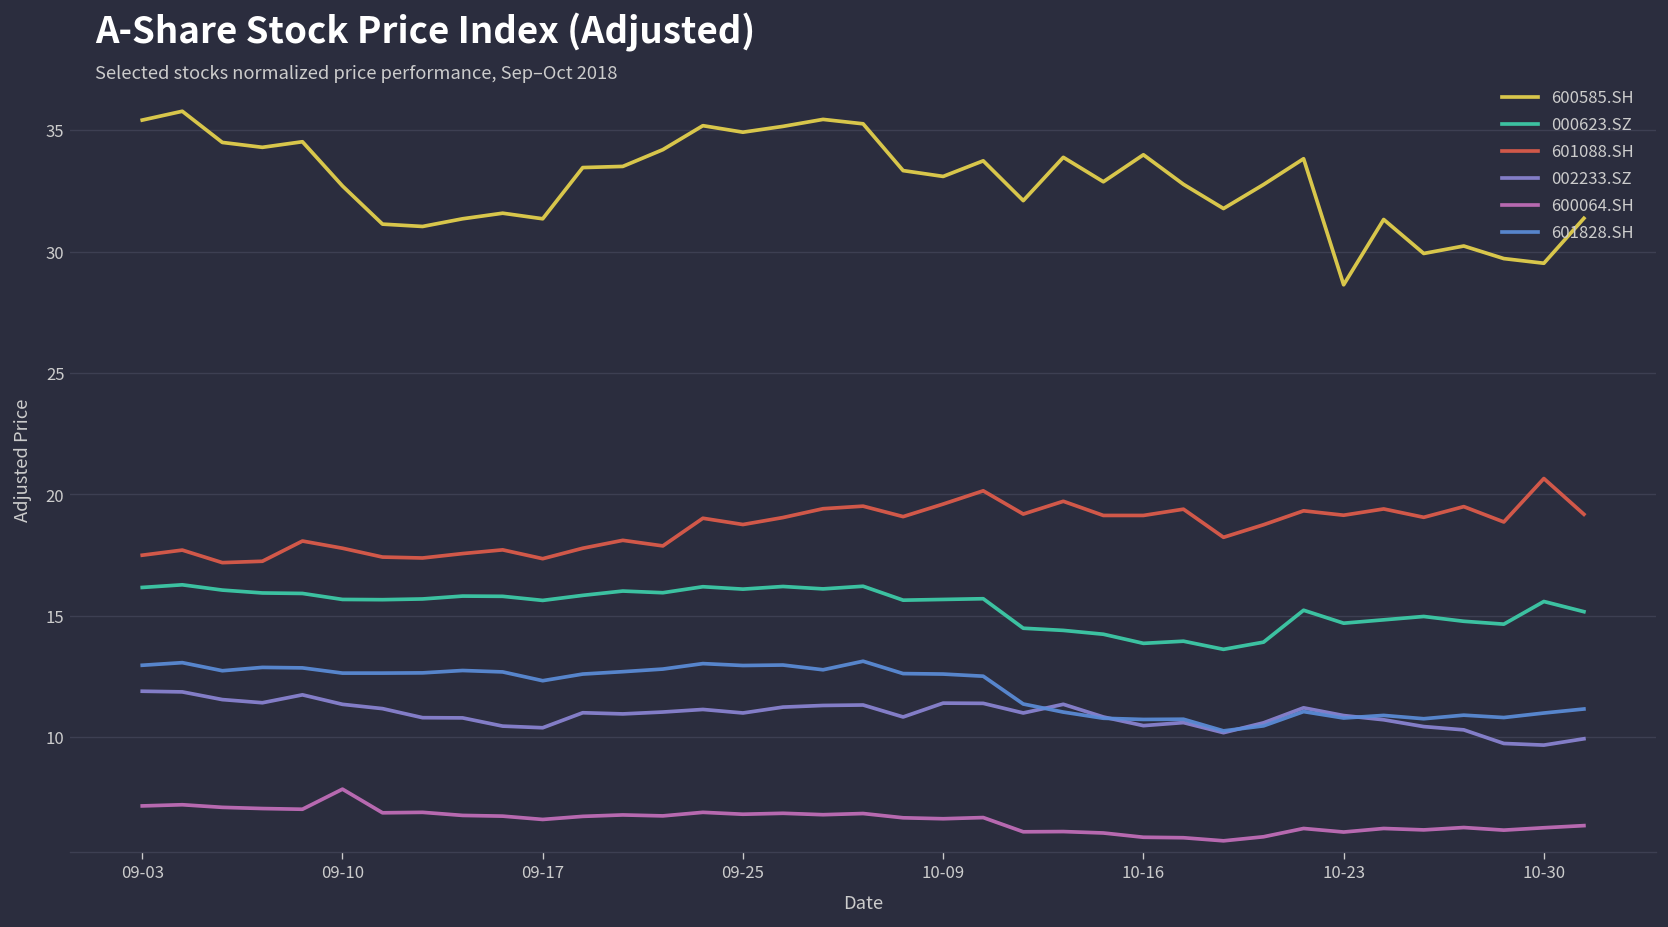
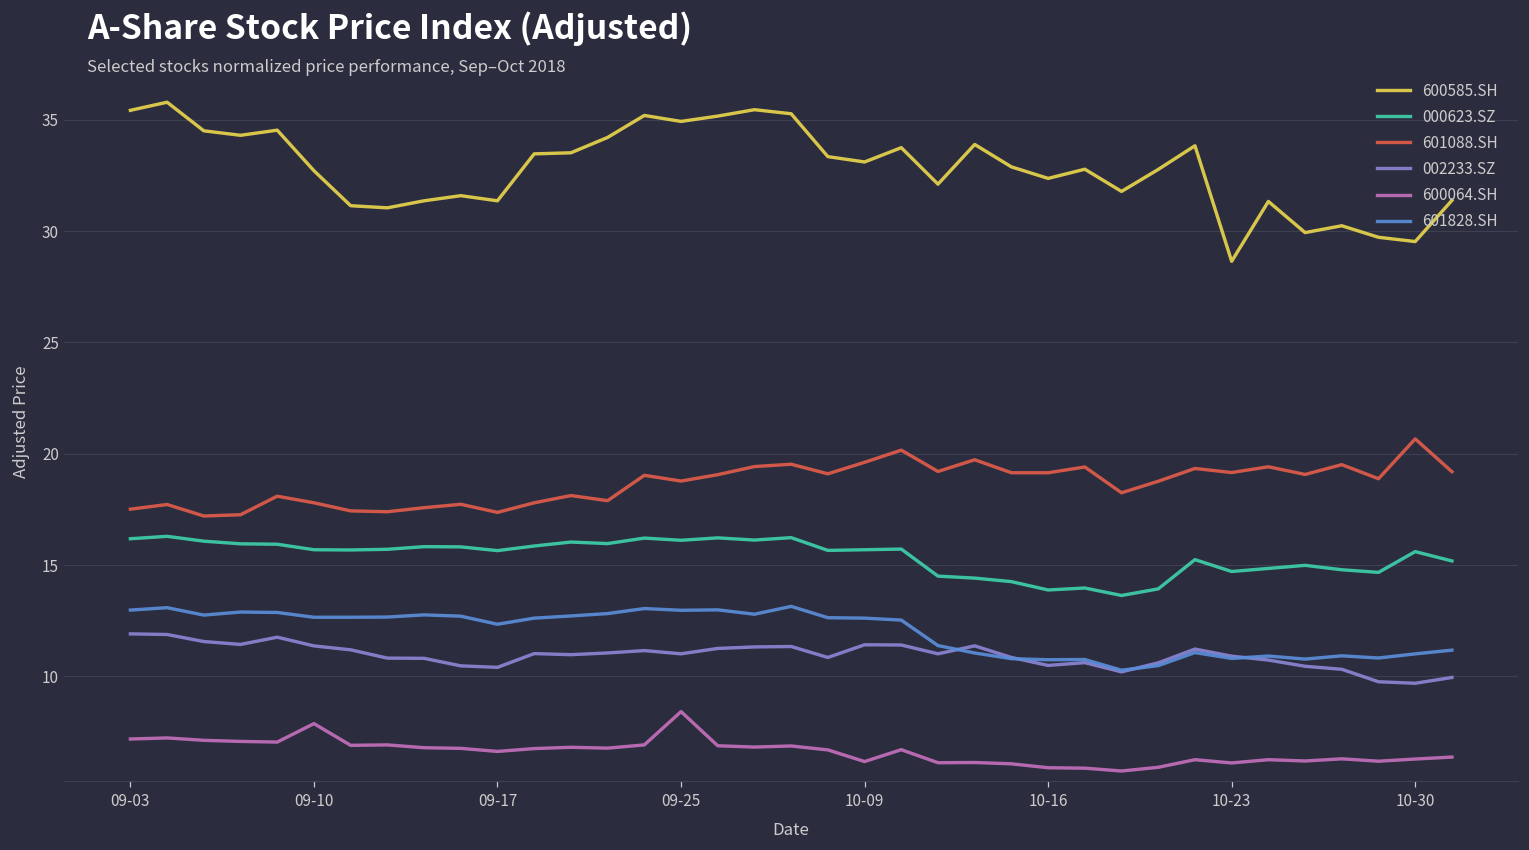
  {
    "600585.SH": {
      "09-03": 35.4,
      "09-10": 32.7,
      "09-17": 31.4,
      "09-25": 34.9,
      "10-09": 33.1,
-     "10-16": 34.0,
+     "10-16": 32.4,
      "10-23": 28.6,
      "10-30": 29.5
    },
    "000623.SZ": {
      "09-03": 16.2,
      "09-10": 15.7,
      "09-17": 15.6,
      "09-25": 16.1,
      "10-09": 15.7,
      "10-16": 13.9,
      "10-23": 14.7,
      "10-30": 15.6
    },
    "601088.SH": {
      "09-03": 17.5,
      "09-10": 17.8,
      "09-17": 17.4,
      "09-25": 18.8,
      "10-09": 19.6,
      "10-16": 19.1,
      "10-23": 19.1,
      "10-30": 20.7
    },
    "600064.SH": {
      "09-03": 7.2,
      "09-10": 7.9,
      "09-17": 6.6,
-     "09-25": 6.8,
-     "10-09": 6.6,
+     "09-25": 8.4,
+     "10-09": 6.2,
      "10-16": 5.9,
      "10-23": 6.1,
      "10-30": 6.3
    }
  }
